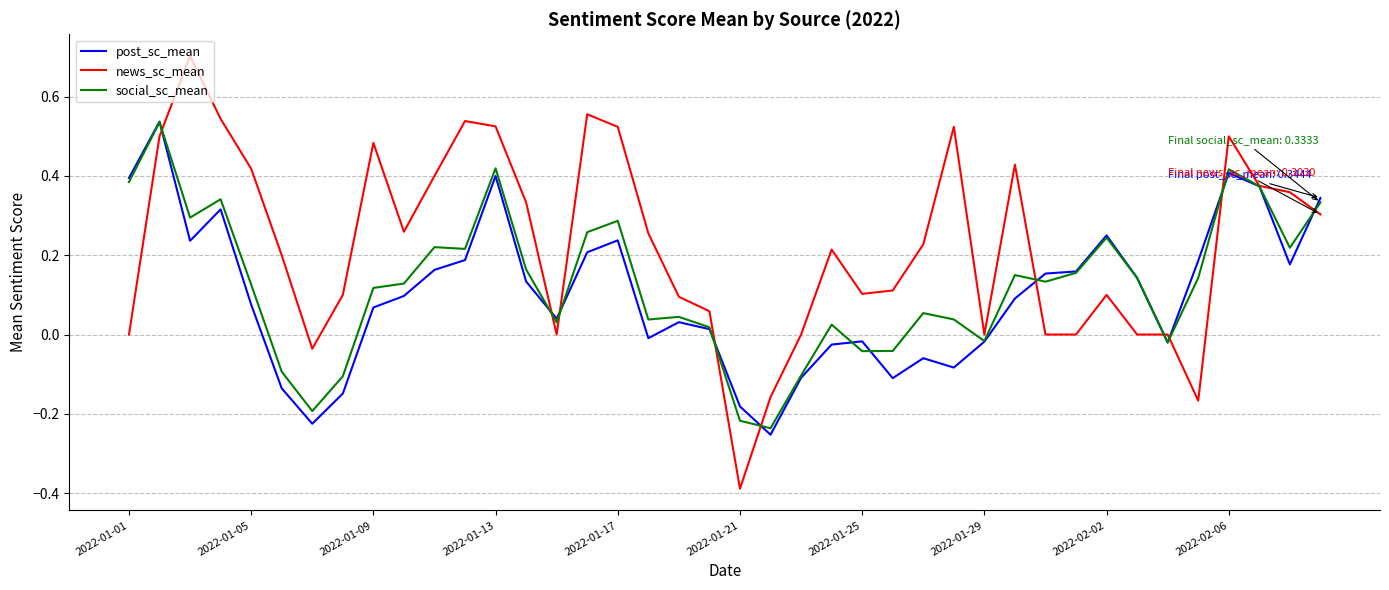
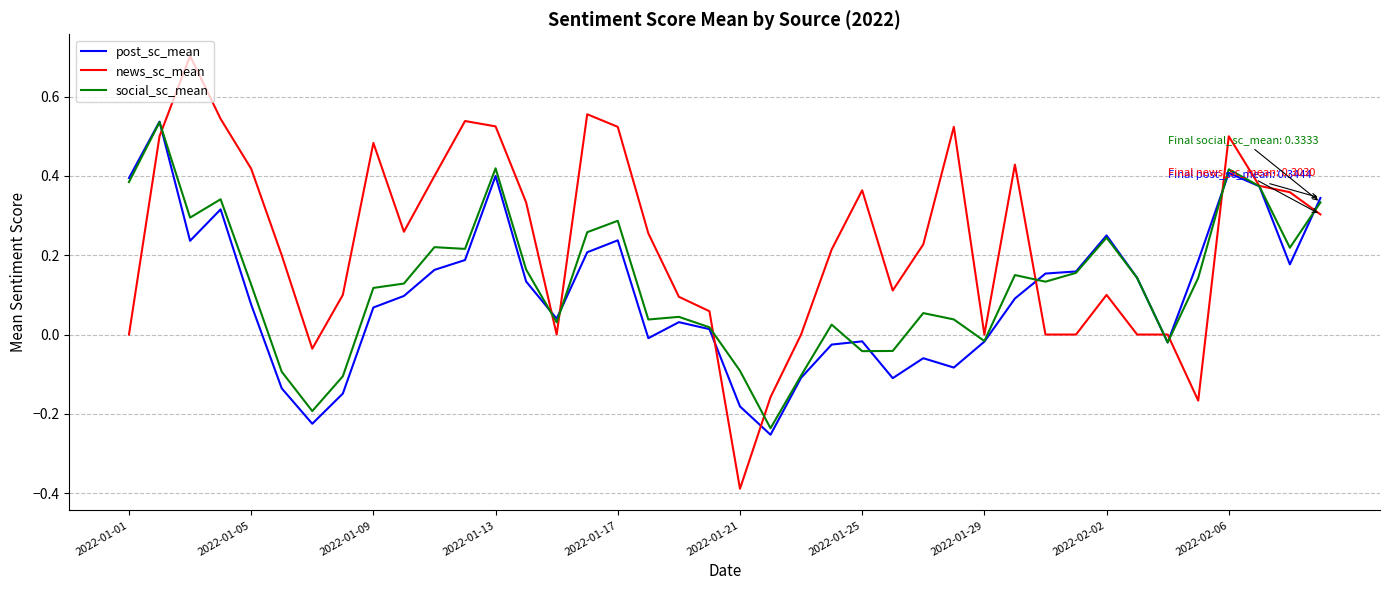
  {
    "post_sc_mean": {
      "2022-01-01": 0.39,
      "2022-01-05": 0.08,
      "2022-01-09": 0.07,
      "2022-01-13": 0.40,
      "2022-01-17": 0.24,
      "2022-01-21": -0.18,
      "2022-01-25": -0.02
    },
    "news_sc_mean": {
      "2022-01-01": 0.00,
      "2022-01-05": 0.42,
      "2022-01-09": 0.48,
      "2022-01-13": 0.53,
      "2022-01-17": 0.52,
      "2022-01-21": -0.39,
-     "2022-01-25": 0.10,
+     "2022-01-25": 0.36,
      "2022-01-29": 0.00,
      "2022-02-02": 0.10
    },
    "social_sc_mean": {
      "2022-01-01": 0.38,
      "2022-01-05": 0.13,
      "2022-01-09": 0.12,
      "2022-01-13": 0.42,
      "2022-01-17": 0.29,
-     "2022-01-21": -0.22,
+     "2022-01-21": -0.09,
      "2022-01-25": -0.04
    }
  }
